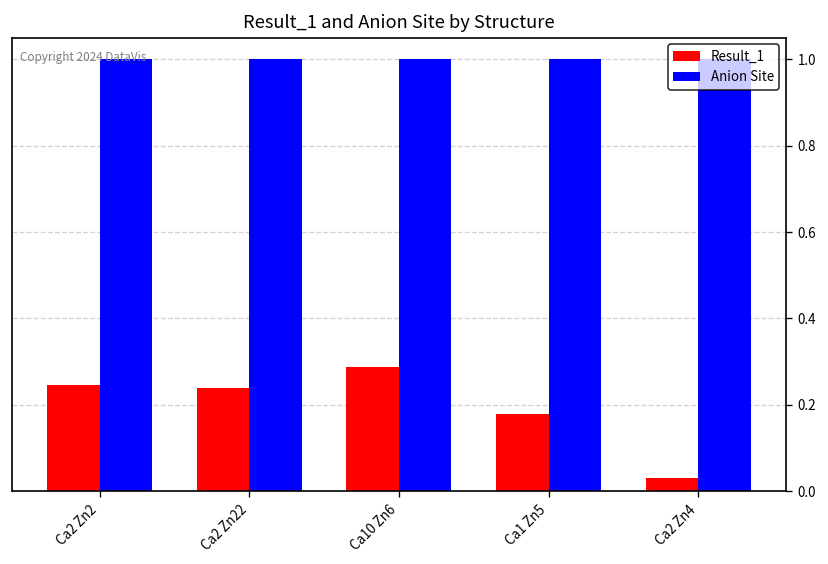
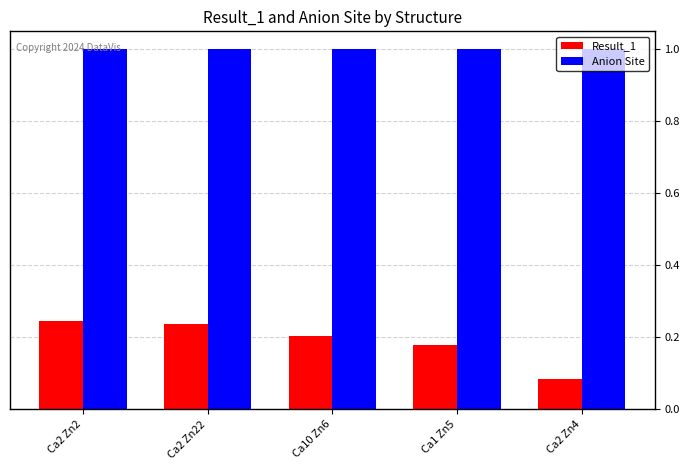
  {
    "Result_1": {
      "Ca2 Zn2": 0.25,
      "Ca2 Zn22": 0.24,
-     "Ca10 Zn6": 0.29,
+     "Ca10 Zn6": 0.20,
      "Ca1 Zn5": 0.18,
-     "Ca2 Zn4": 0.03
+     "Ca2 Zn4": 0.08
    },
    "Anion Site": {
      "Ca2 Zn22": 1.00,
      "Ca10 Zn6": 1.00,
      "Ca1 Zn5": 1.00
    }
  }
